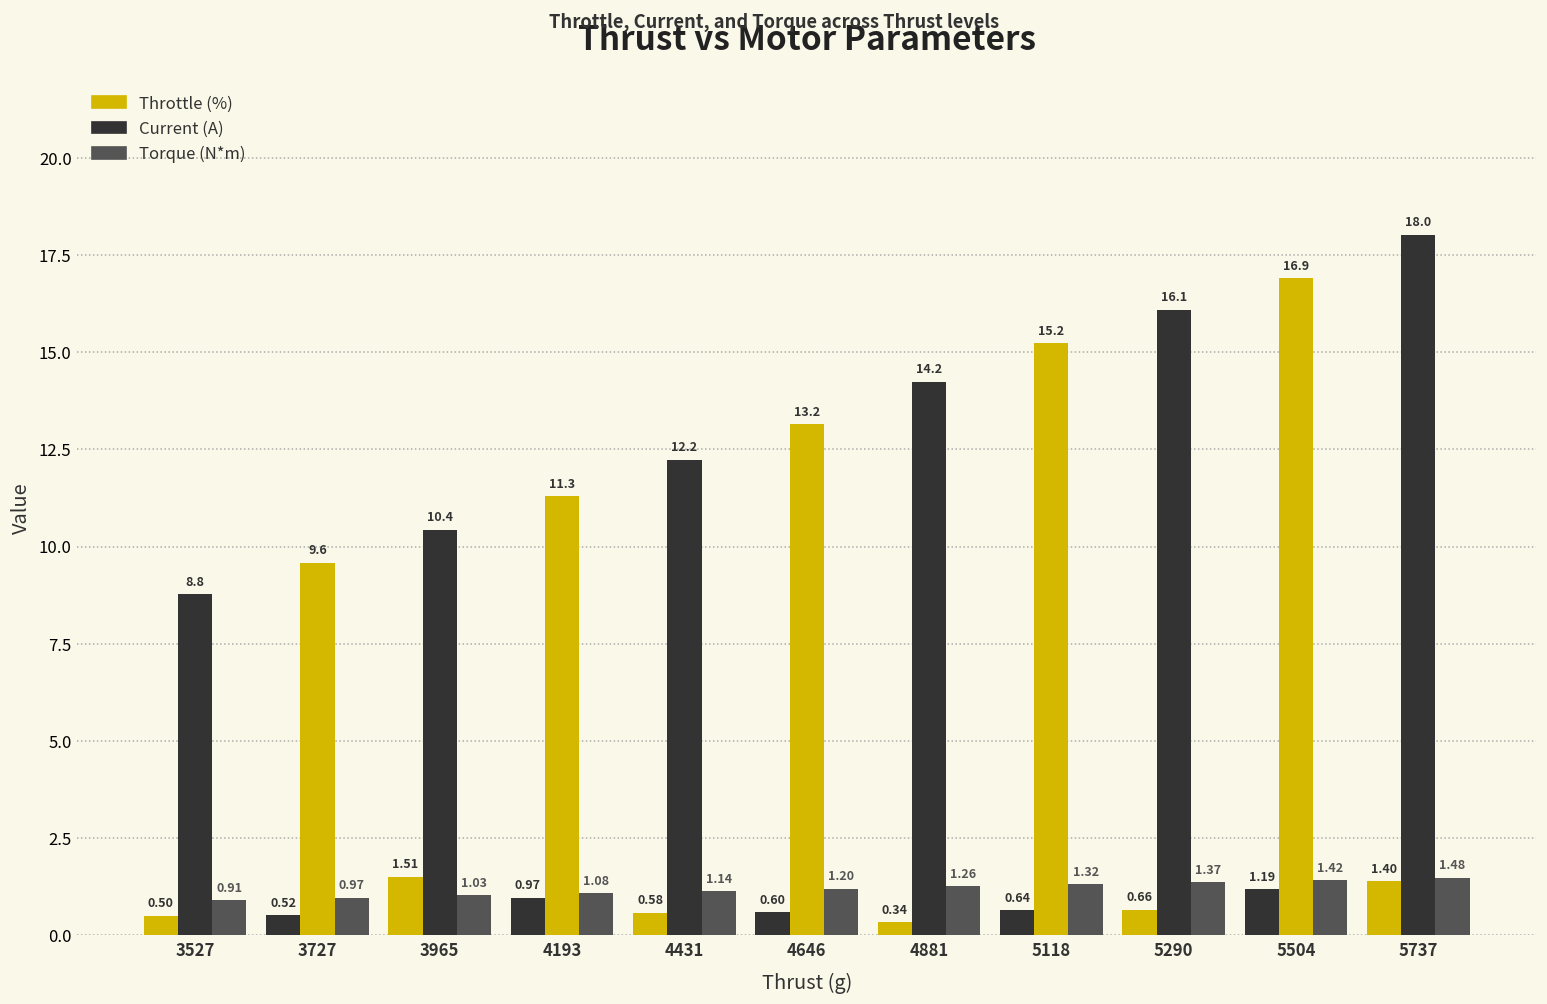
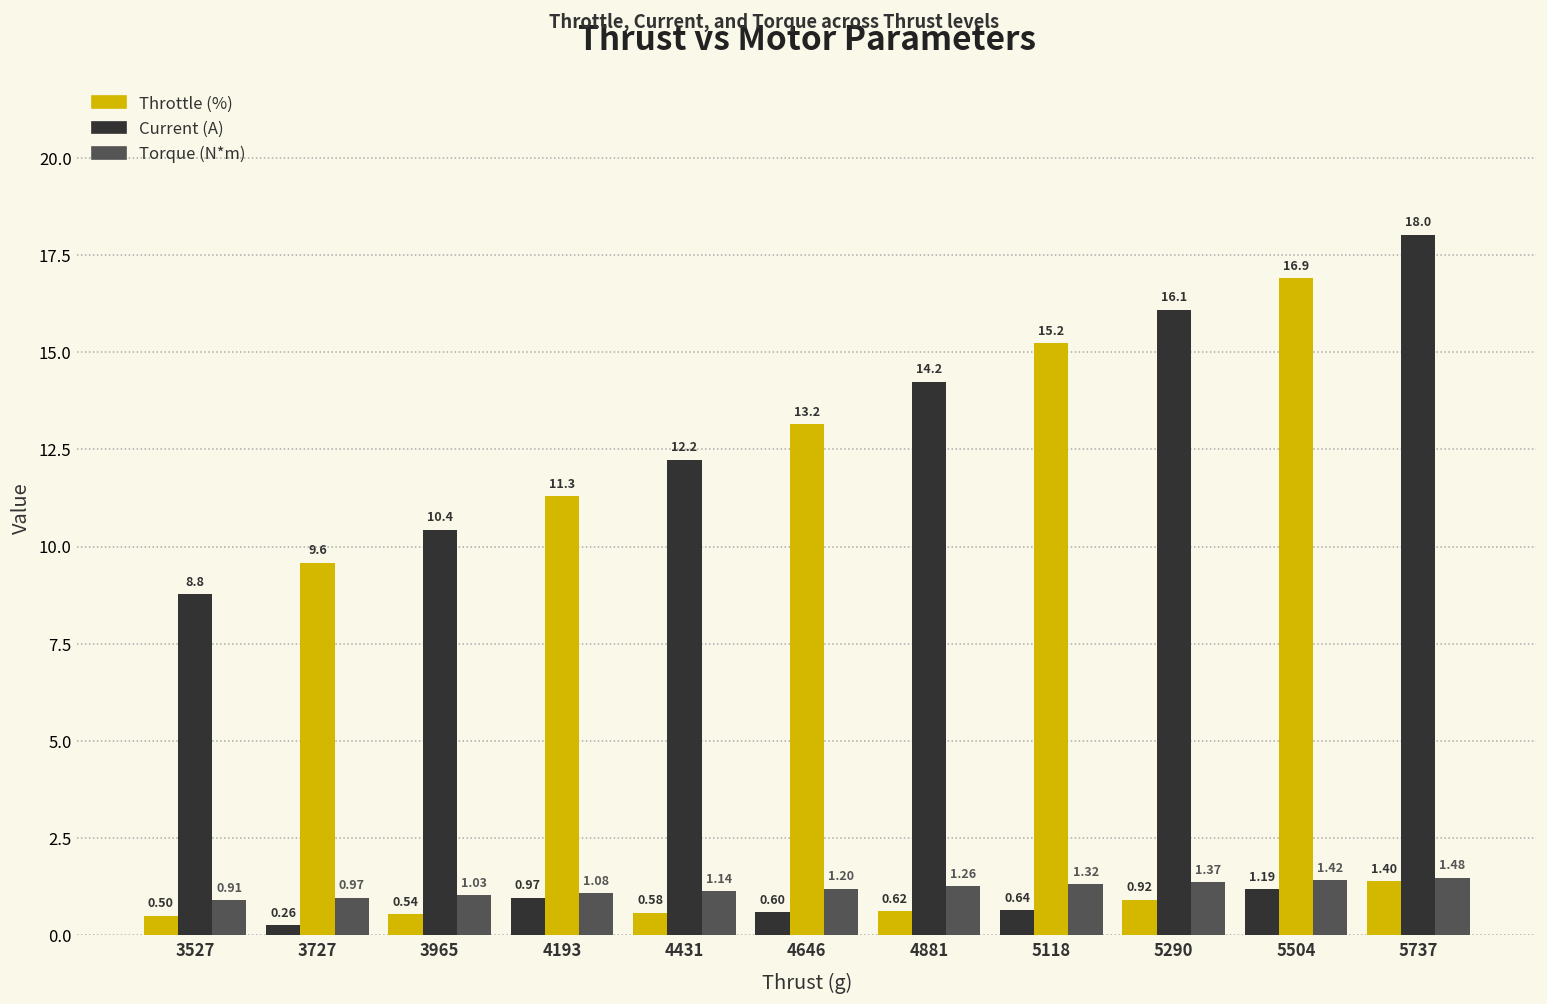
  {
    "Throttle (%)": {
      "3527": 0.50,
-     "3727": 0.52,
-     "3965": 1.51,
+     "3727": 0.26,
+     "3965": 0.54,
      "4193": 0.97,
      "4431": 0.58,
      "4646": 0.60,
-     "4881": 0.34,
+     "4881": 0.62,
      "5118": 0.64,
-     "5290": 0.66,
+     "5290": 0.92,
      "5504": 1.19,
      "5737": 1.40
    }
  }
